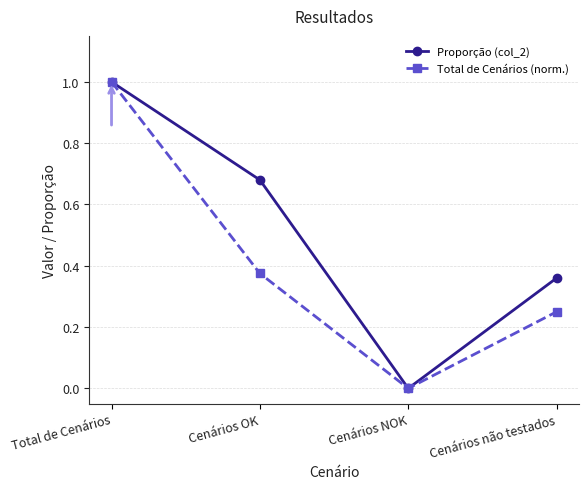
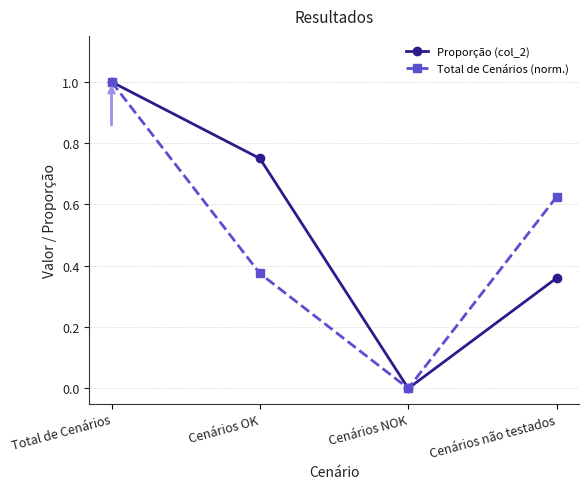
  {
    "Proporção (col_2)": {
-     "Cenários OK": 0.68,
+     "Cenários OK": 0.75,
      "Cenários não testados": 0.36
    },
    "Total de Cenários (norm.)": {
      "Cenários OK": 0.38,
-     "Cenários não testados": 0.25
+     "Cenários não testados": 0.63
    }
  }
